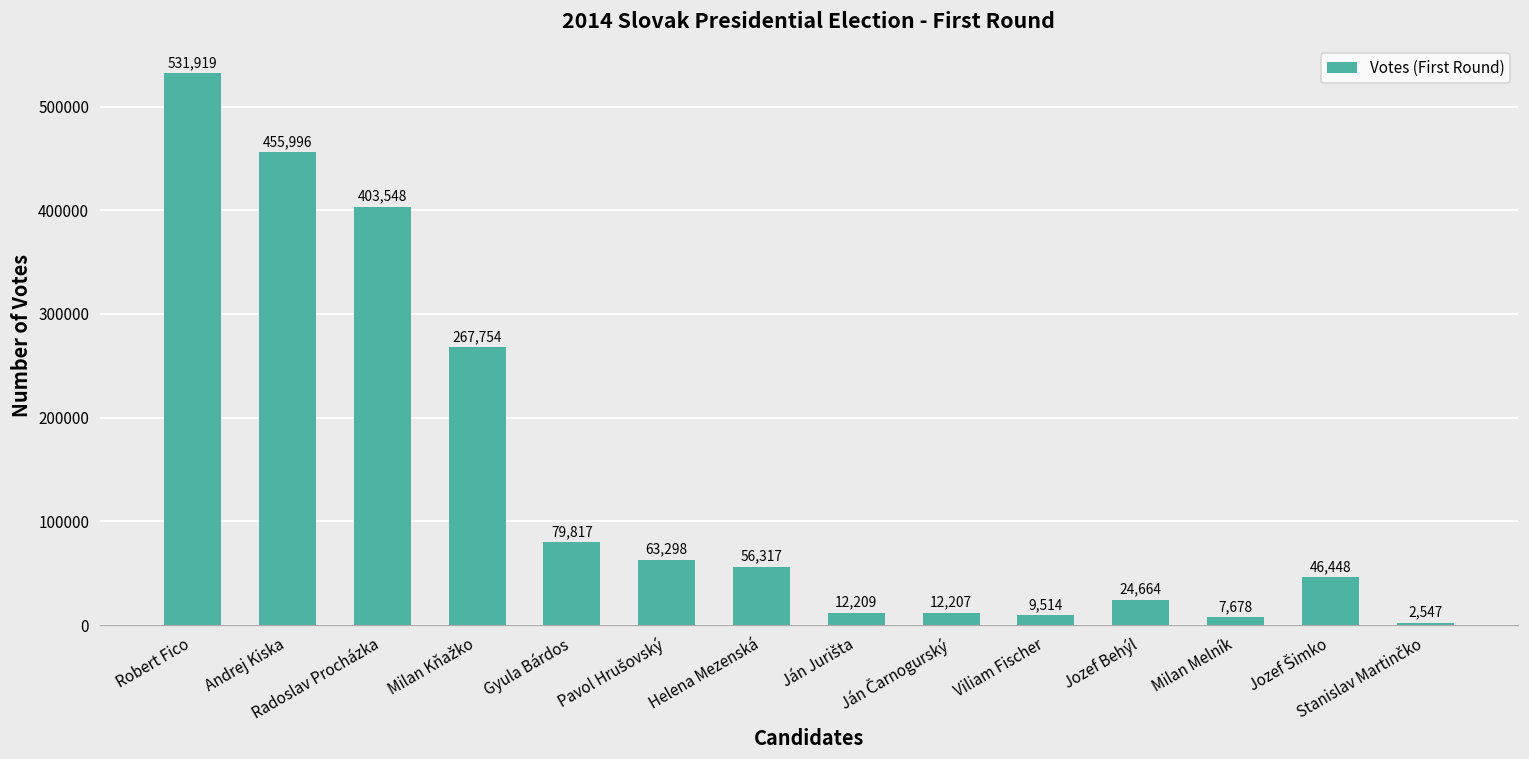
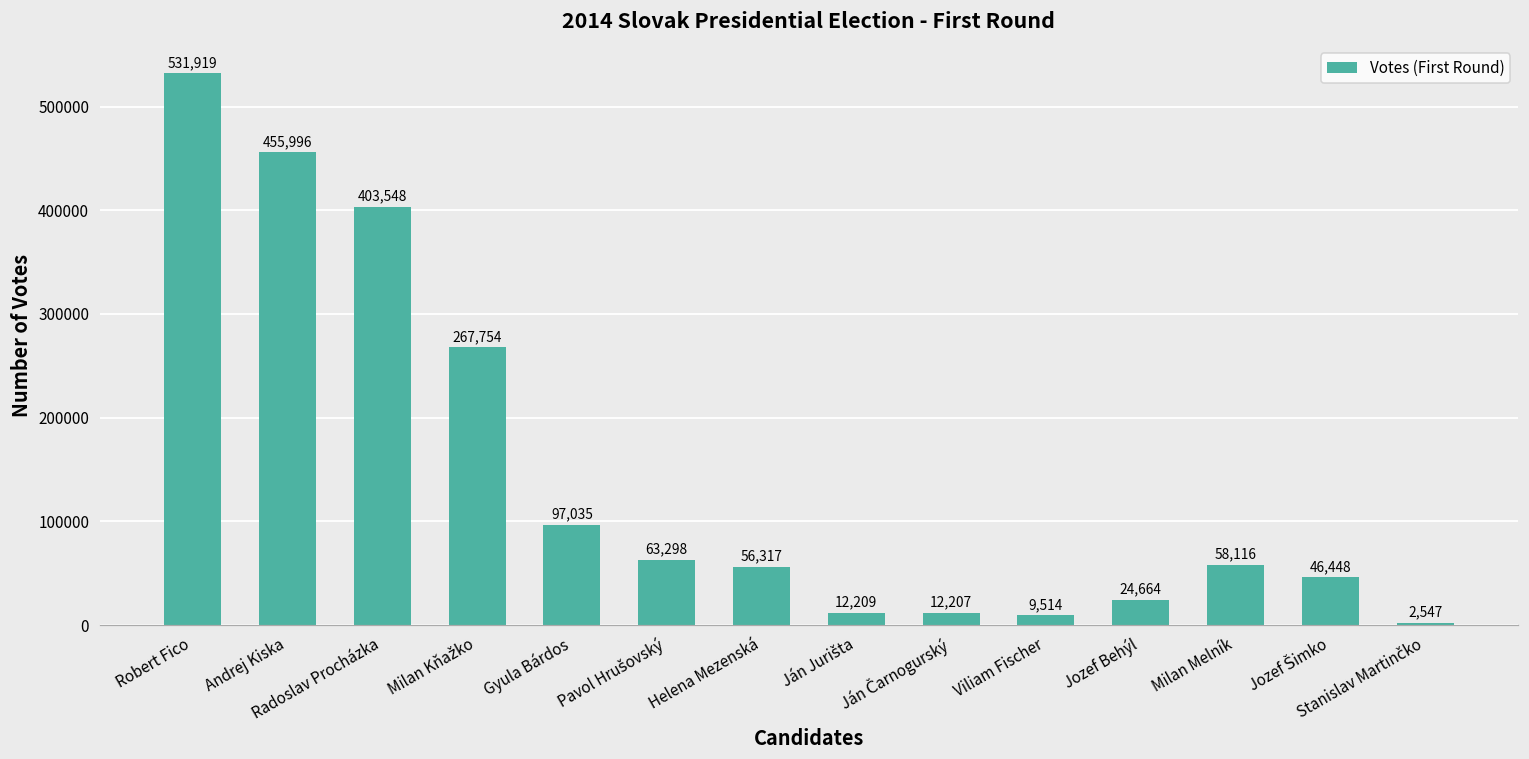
  {
    "Robert Fico": "531,919",
    "Andrej Kiska": "455,996",
    "Radoslav Procházka": "403,548",
    "Milan Kňažko": "267,754",
-   "Gyula Bárdos": "79,817",
+   "Gyula Bárdos": "97,035",
    "Pavol Hrušovský": "63,298",
    "Helena Mezenská": "56,317",
    "Ján Jurišta": "12,209",
    "Ján Čarnogurský": "12,207",
    "Viliam Fischer": "9,514",
    "Jozef Behýl": "24,664",
-   "Milan Melník": "7,678",
+   "Milan Melník": "58,116",
    "Jozef Šimko": "46,448",
    "Stanislav Martinčko": "2,547"
  }
